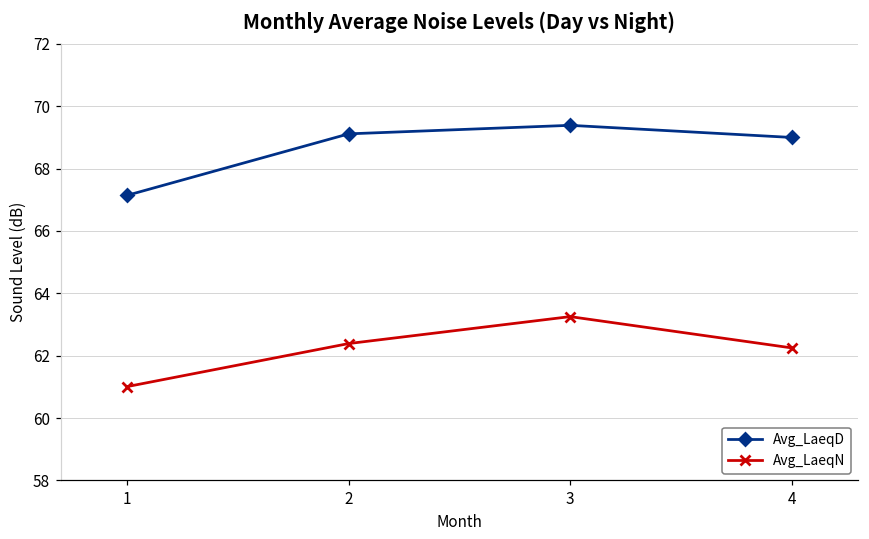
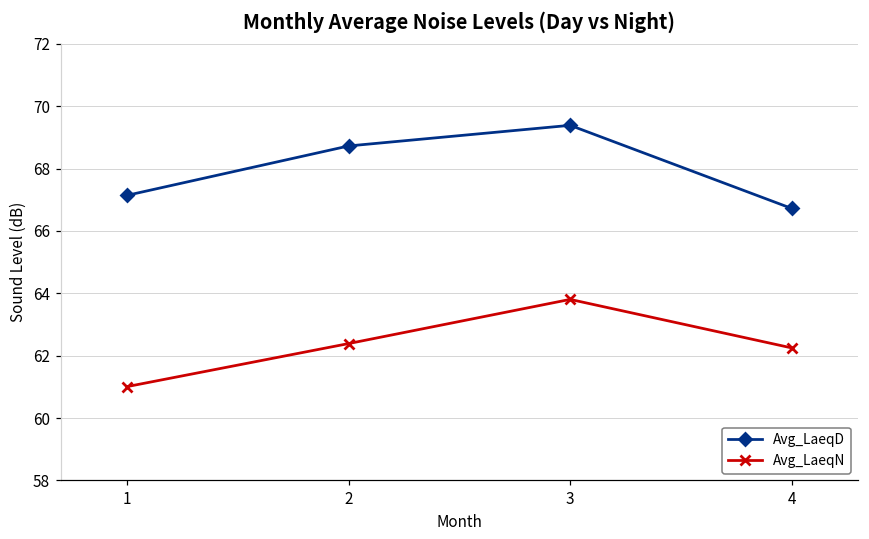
  {
    "Avg_LaeqD": {
      "1": 67.1,
-     "2": 69.1,
+     "2": 68.7,
      "3": 69.4,
-     "4": 69.0
+     "4": 66.7
    },
    "Avg_LaeqN": {
      "1": 61.0,
      "2": 62.4,
-     "3": 63.3,
+     "3": 63.8,
      "4": 62.2
    }
  }
